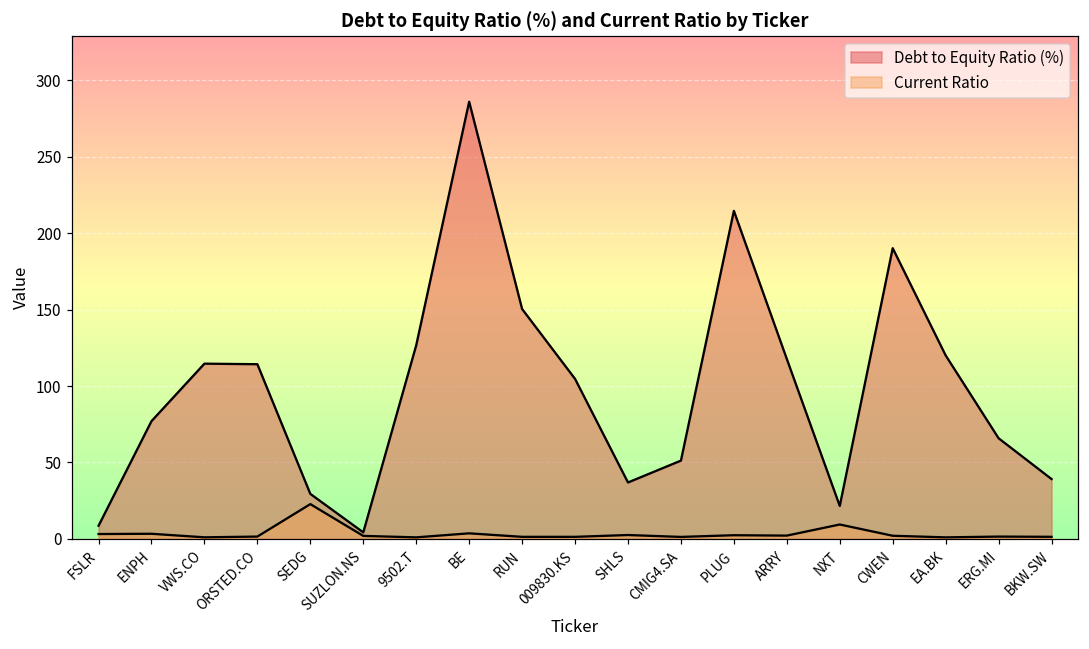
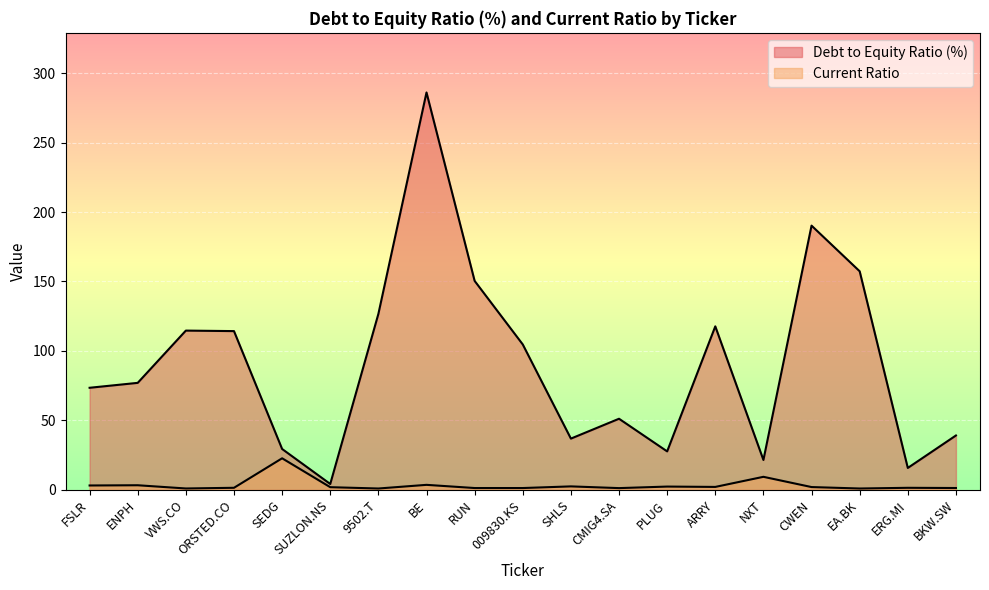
  {
    "Debt to Equity Ratio (%)": {
-     "FSLR": 9,
+     "FSLR": 74,
      "ENPH": 77,
      "VWS.CO": 115,
      "ORSTED.CO": 114,
      "SEDG": 29,
      "SUZLON.NS": 4,
      "9502.T": 127,
      "BE": 286,
      "RUN": 150,
      "009830.KS": 105,
      "SHLS": 37,
      "CMIG4.SA": 51,
-     "PLUG": 215,
+     "PLUG": 28,
      "ARRY": 118,
      "NXT": 22,
      "CWEN": 190,
-     "EA.BK": 120,
-     "ERG.MI": 66,
+     "EA.BK": 157,
+     "ERG.MI": 16,
      "BKW.SW": 39
    },
    "Current Ratio": {
      "FSLR": 3,
      "ENPH": 3,
      "VWS.CO": 1,
      "ORSTED.CO": 2,
      "SEDG": 23,
      "SUZLON.NS": 2,
      "9502.T": 1,
      "BE": 4,
      "RUN": 1,
      "009830.KS": 1,
      "SHLS": 3,
      "CMIG4.SA": 1,
      "PLUG": 2,
      "ARRY": 2,
      "NXT": 9,
      "CWEN": 2,
      "EA.BK": 1,
      "ERG.MI": 2,
      "BKW.SW": 1
    }
  }
